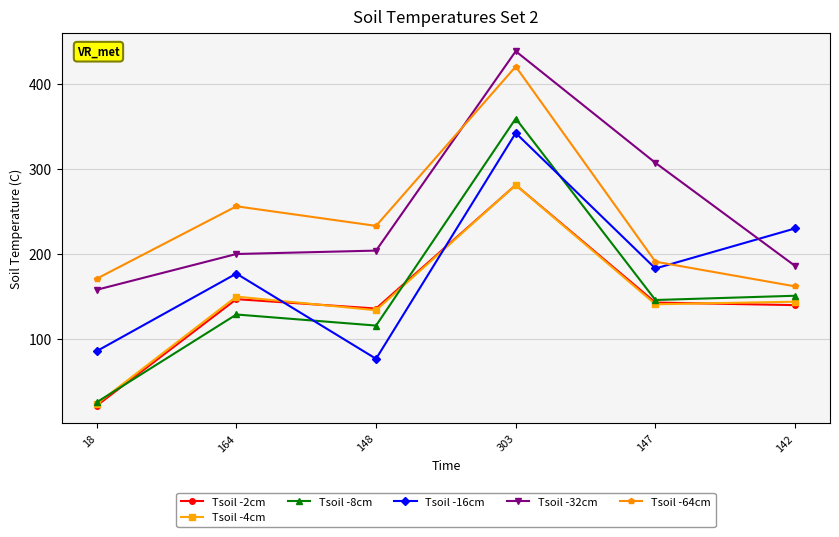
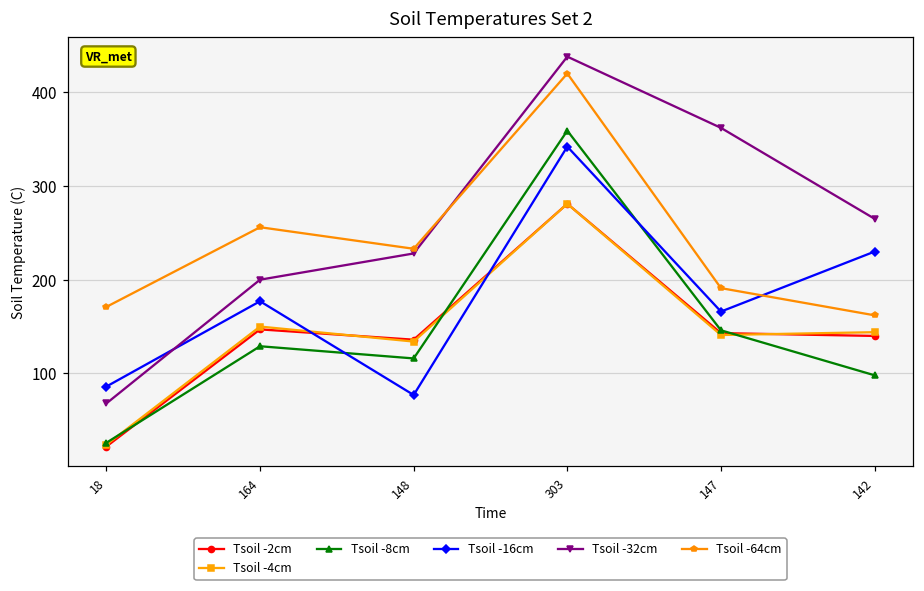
  {
    "Tsoil -2cm": {
      "164": 150,
      "142": 140
    },
    "Tsoil -8cm": {
      "164": 130,
      "148": 120,
      "303": 360,
      "147": 150,
-     "142": 150
+     "142": 100
    },
    "Tsoil -16cm": {
      "18": 90,
      "164": 180,
      "148": 80,
      "303": 340,
-     "147": 180,
+     "147": 170,
      "142": 230
    },
    "Tsoil -32cm": {
-     "18": 160,
+     "18": 70,
      "164": 200,
-     "148": 200,
+     "148": 230,
      "303": 440,
-     "147": 310,
-     "142": 190
+     "147": 360,
+     "142": 270
    }
  }
